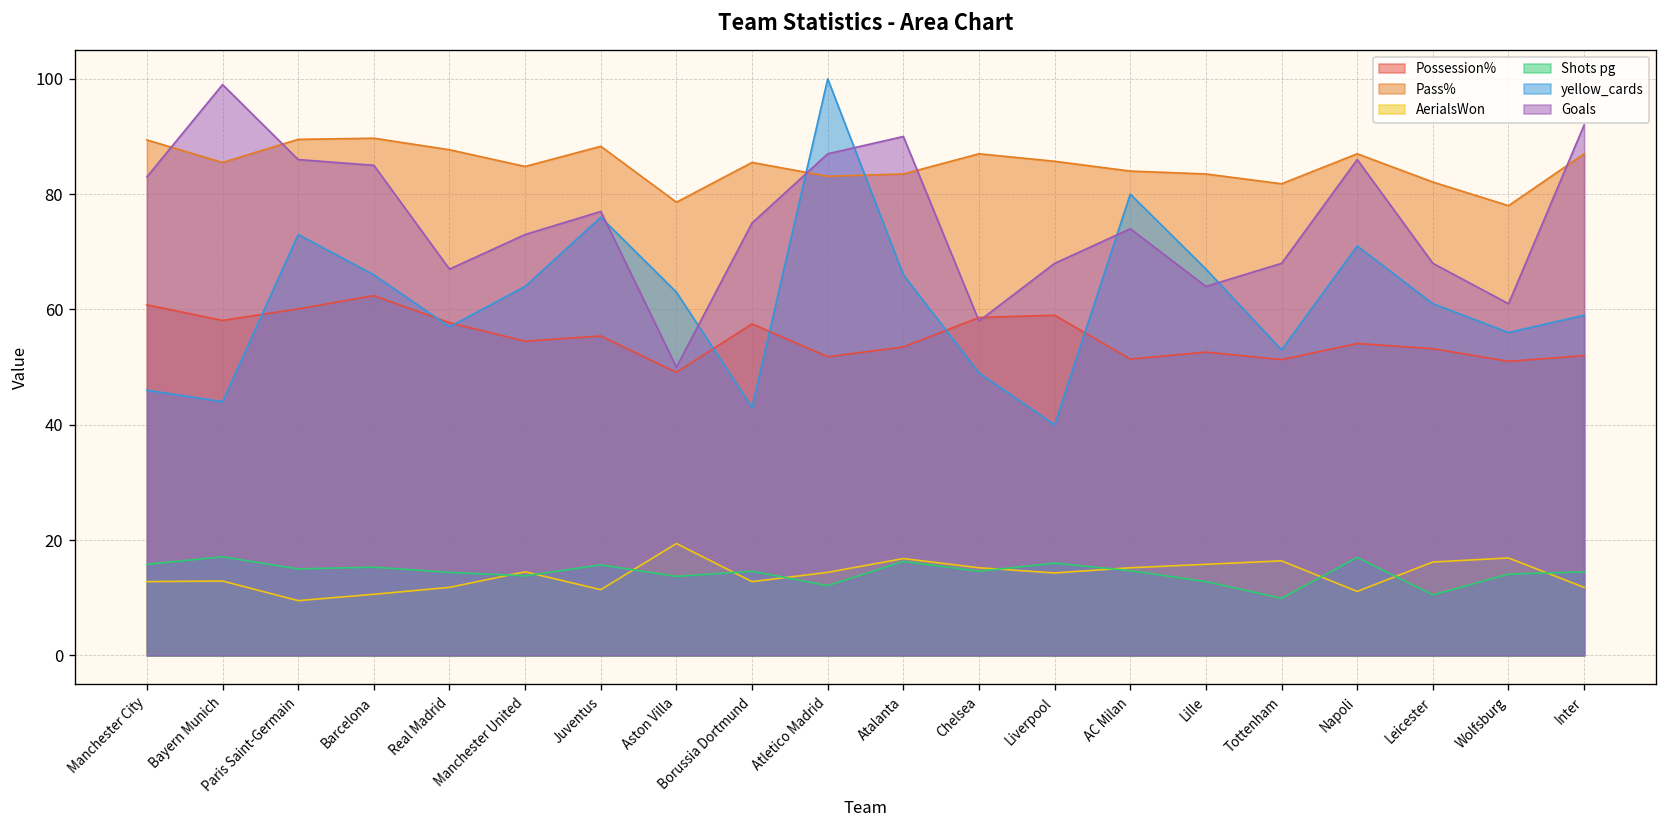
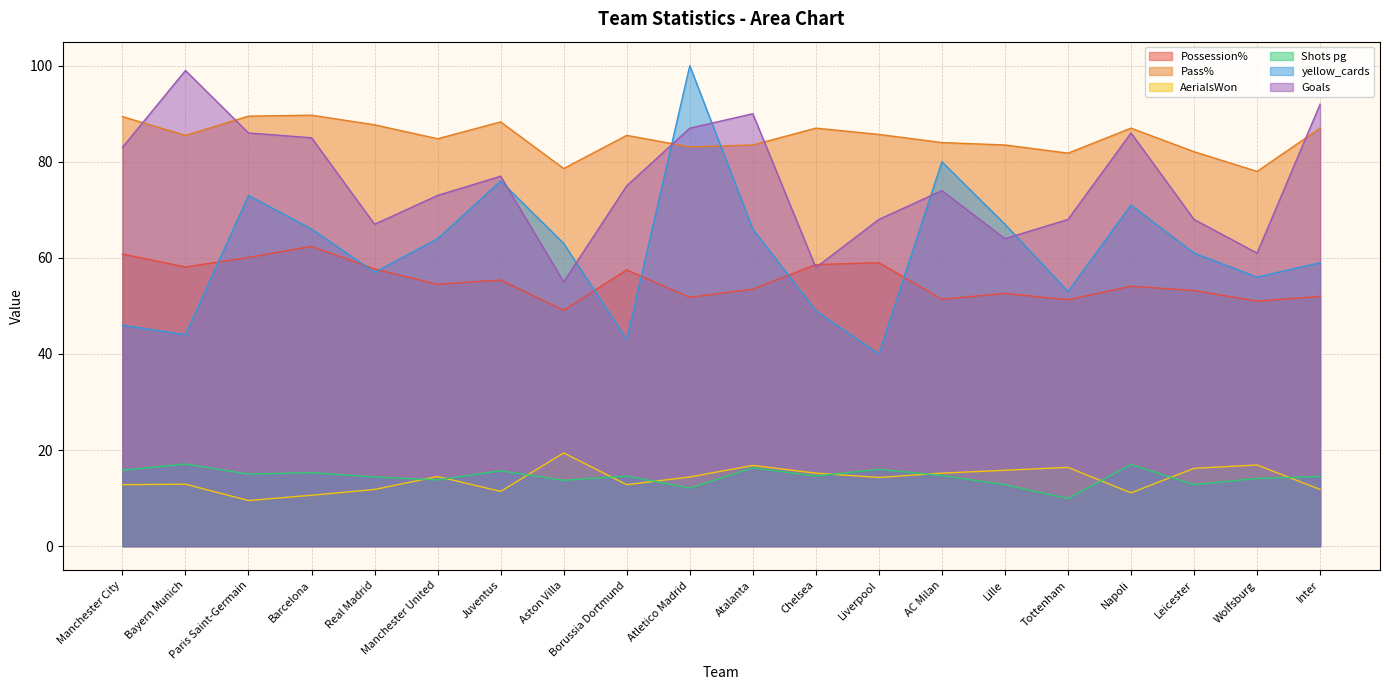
  {
    "Shots pg": {
      "Manchester City": 16,
      "Bayern Munich": 17,
      "Paris Saint-Germain": 15,
      "Barcelona": 15,
      "Real Madrid": 14,
      "Manchester United": 14,
      "Juventus": 16,
      "Aston Villa": 14,
      "Borussia Dortmund": 15,
      "Atletico Madrid": 12,
      "Chelsea": 15,
      "Liverpool": 16,
      "Lille": 13,
      "Tottenham": 10,
      "Napoli": 17,
-     "Leicester": 11,
+     "Leicester": 13,
      "Wolfsburg": 14,
      "Inter": 15
    },
    "yellow_cards": {
      "Manchester City": 46,
      "Bayern Munich": 44,
      "Paris Saint-Germain": 73,
      "Barcelona": 66,
      "Real Madrid": 57,
      "Manchester United": 64,
      "Juventus": 76,
      "Aston Villa": 63,
      "Borussia Dortmund": 43,
      "Atletico Madrid": 100,
      "Atalanta": 66,
      "Chelsea": 49,
      "Liverpool": 40,
      "AC Milan": 80,
      "Lille": 67,
      "Tottenham": 53,
      "Napoli": 71,
      "Leicester": 61,
      "Wolfsburg": 56,
      "Inter": 59
    },
    "Goals": {
      "Manchester City": 83,
      "Bayern Munich": 99,
      "Paris Saint-Germain": 86,
      "Barcelona": 85,
      "Real Madrid": 67,
      "Manchester United": 73,
      "Juventus": 77,
-     "Aston Villa": 50,
+     "Aston Villa": 55,
      "Borussia Dortmund": 75,
      "Atletico Madrid": 87,
      "Atalanta": 90,
      "Chelsea": 58,
      "Liverpool": 68,
      "AC Milan": 74,
      "Lille": 64,
      "Tottenham": 68,
      "Napoli": 86,
      "Leicester": 68,
      "Wolfsburg": 61,
      "Inter": 92
    }
  }
